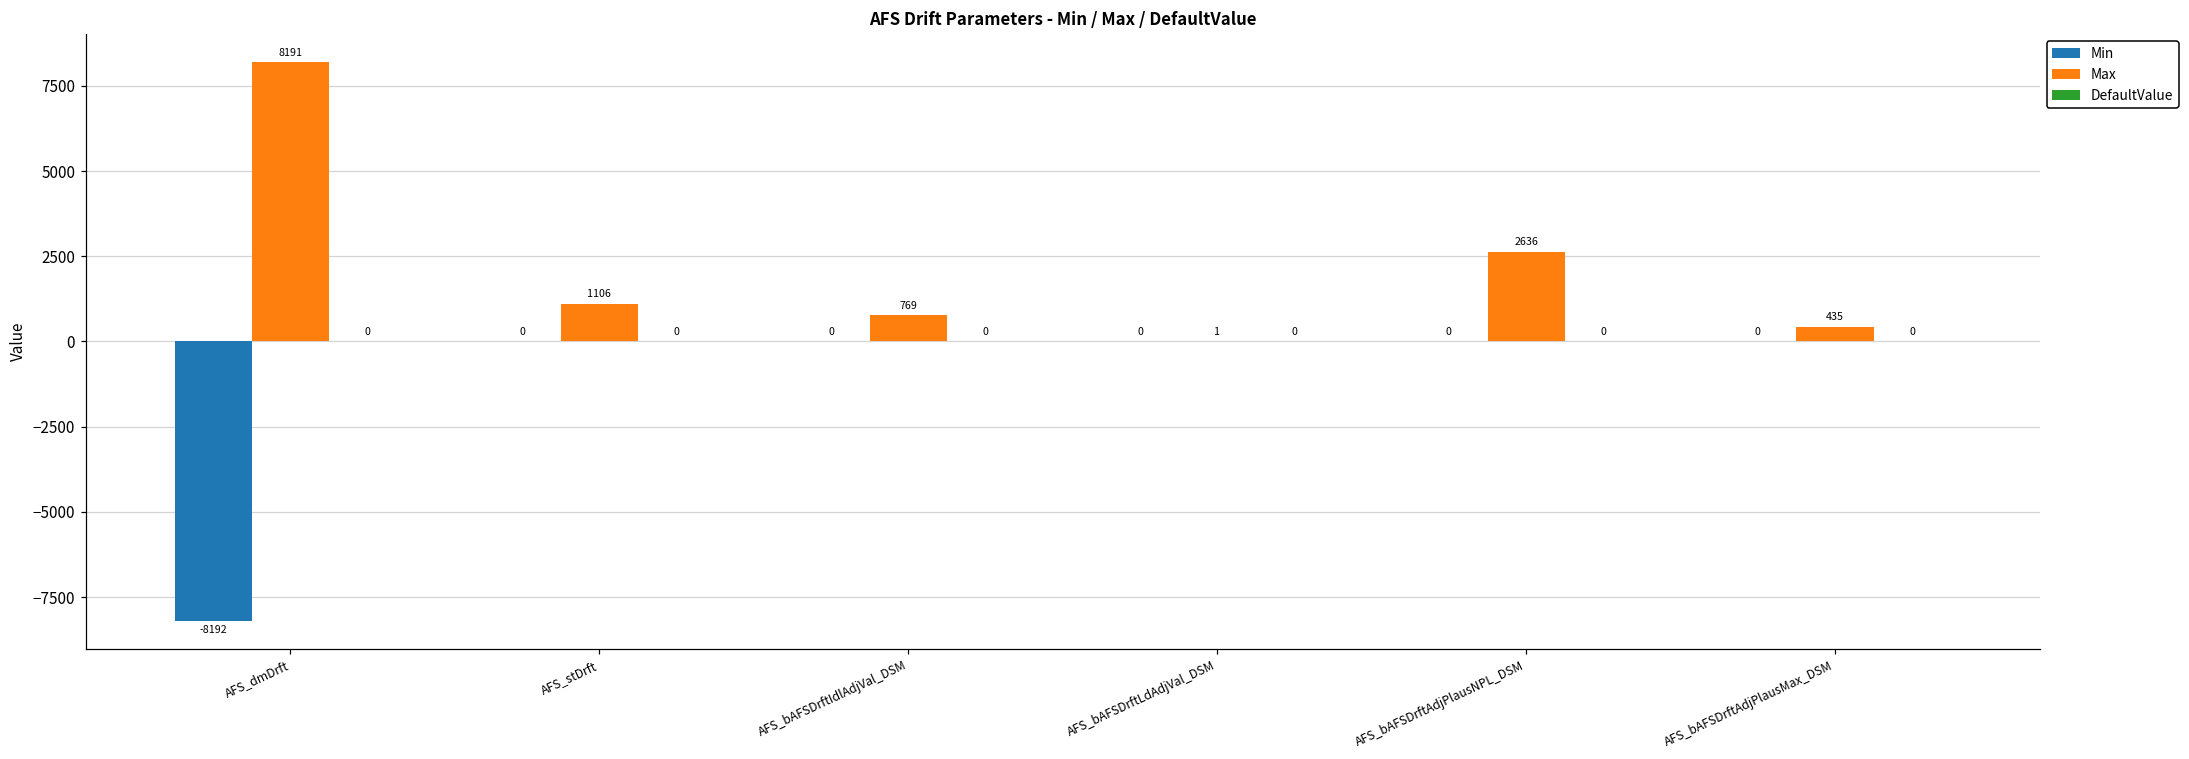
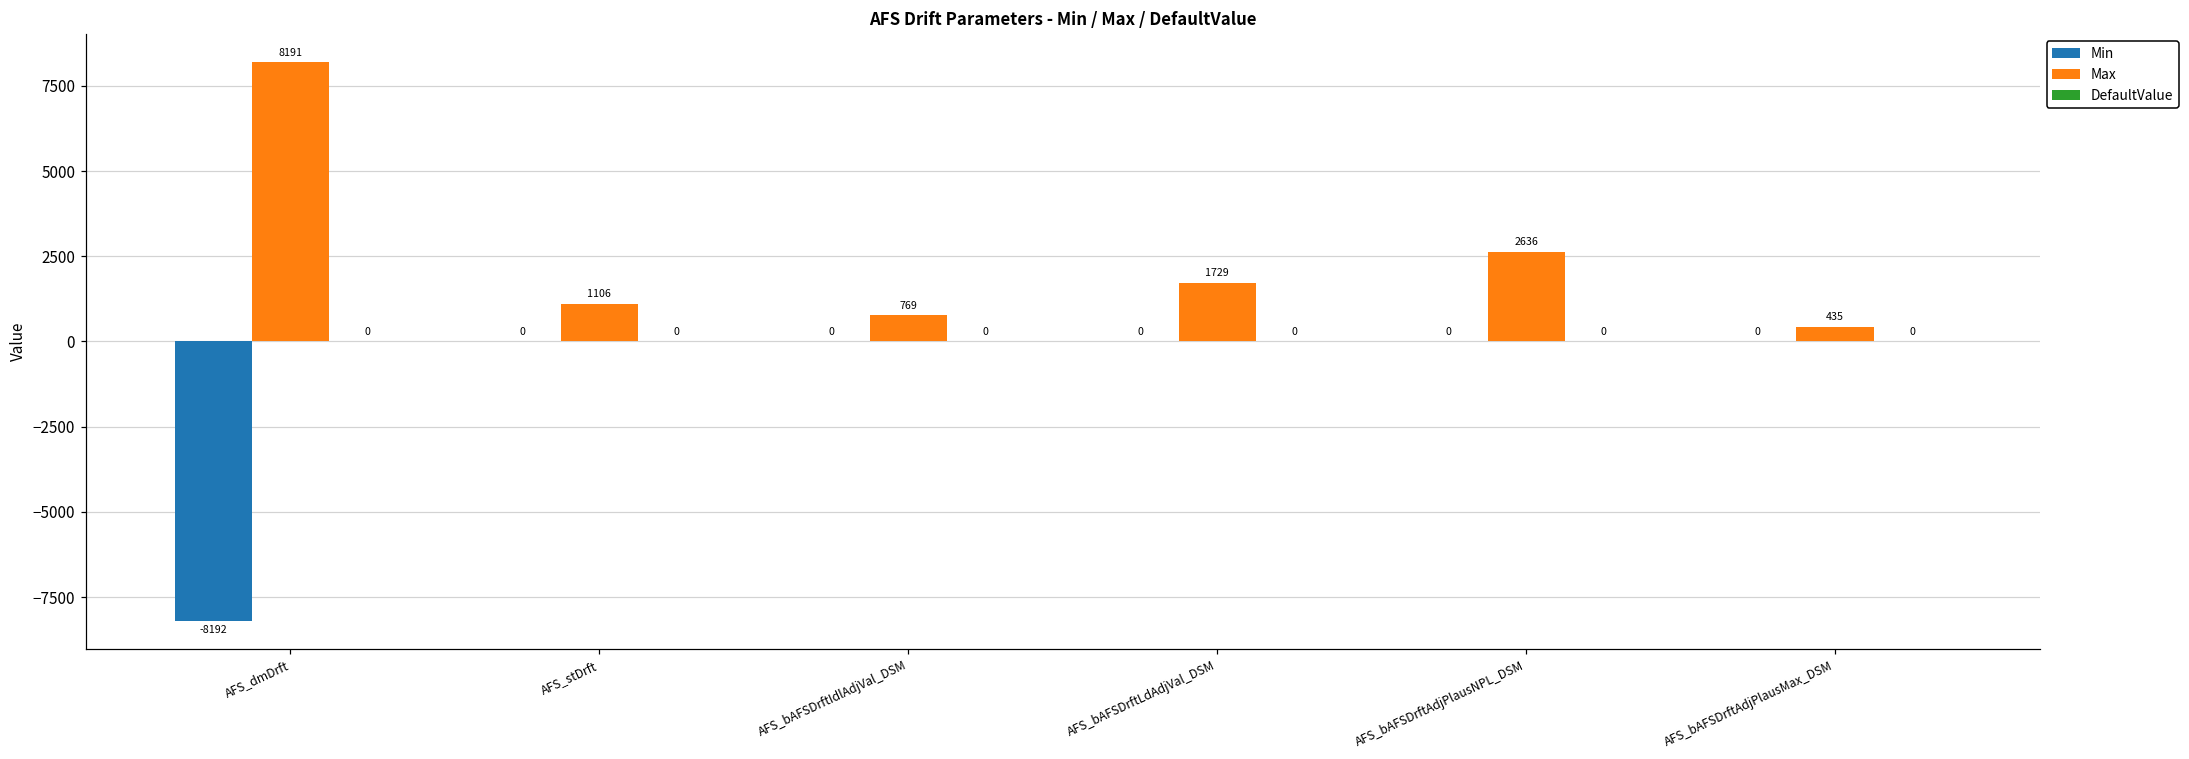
  {
    "Min": {
      "AFS_dmDrft": -8192,
      "AFS_stDrft": 0,
      "AFS_bAFSDrftIdlAdjVal_DSM": 0,
      "AFS_bAFSDrftLdAdjVal_DSM": 0,
      "AFS_bAFSDrftAdjPlausNPL_DSM": 0,
      "AFS_bAFSDrftAdjPlausMax_DSM": 0
    },
    "Max": {
      "AFS_dmDrft": 8191,
      "AFS_stDrft": 1106,
      "AFS_bAFSDrftIdlAdjVal_DSM": 769,
-     "AFS_bAFSDrftLdAdjVal_DSM": 1,
+     "AFS_bAFSDrftLdAdjVal_DSM": 1729,
      "AFS_bAFSDrftAdjPlausNPL_DSM": 2636,
      "AFS_bAFSDrftAdjPlausMax_DSM": 435
    },
    "DefaultValue": {
      "AFS_dmDrft": 0,
      "AFS_stDrft": 0,
      "AFS_bAFSDrftIdlAdjVal_DSM": 0,
      "AFS_bAFSDrftLdAdjVal_DSM": 0,
      "AFS_bAFSDrftAdjPlausNPL_DSM": 0,
      "AFS_bAFSDrftAdjPlausMax_DSM": 0
    }
  }
